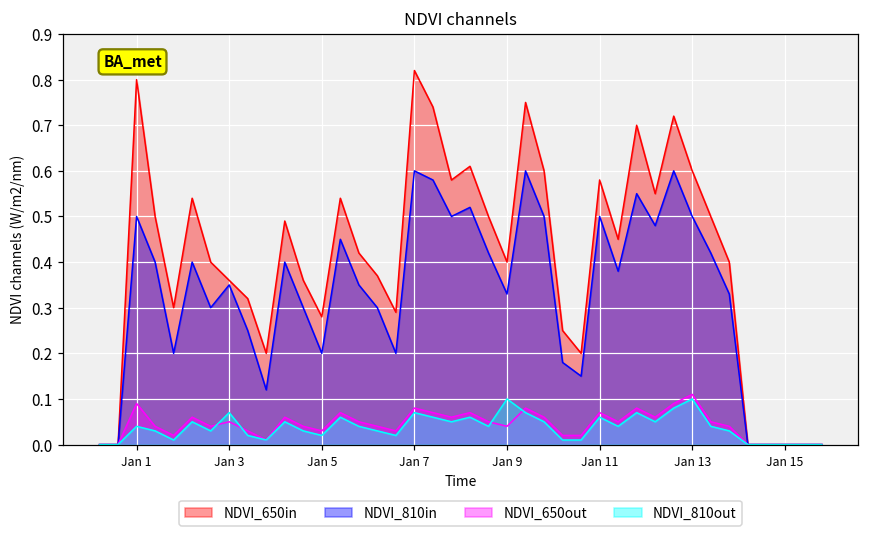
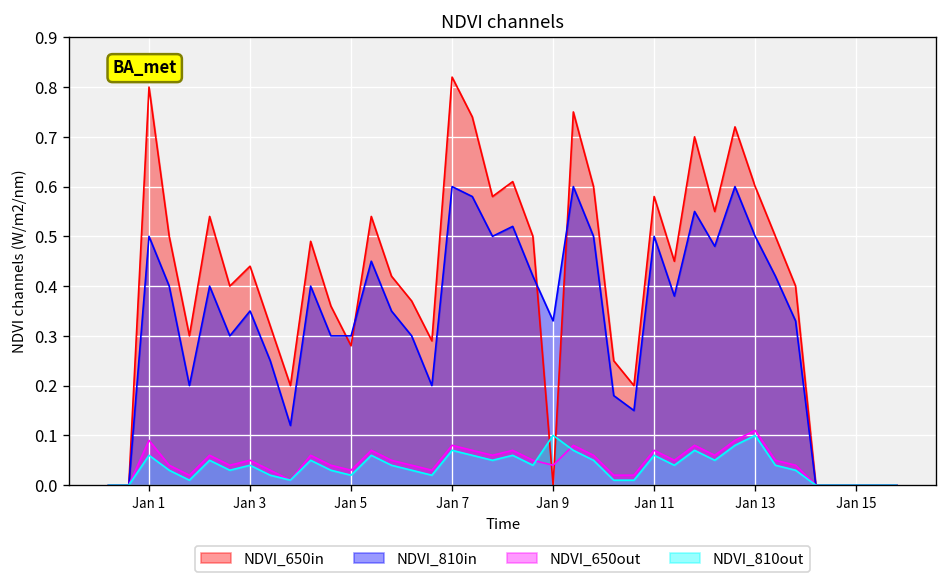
  {
    "NDVI_650in": {
      "Jan 1": 0.80,
-     "Jan 3": 0.36,
+     "Jan 3": 0.44,
      "Jan 5": 0.28,
      "Jan 7": 0.82,
-     "Jan 9": 0.4,
+     "Jan 9": 0.0,
      "Jan 11": 0.58,
      "Jan 13": 0.60
    },
    "NDVI_810in": {
      "Jan 1": 0.5,
      "Jan 3": 0.35,
-     "Jan 5": 0.2,
+     "Jan 5": 0.3,
      "Jan 7": 0.6,
      "Jan 9": 0.33,
      "Jan 11": 0.5,
      "Jan 13": 0.5
    },
    "NDVI_650out": {
      "Jan 1": 0.09,
      "Jan 3": 0.05,
      "Jan 5": 0.03,
      "Jan 7": 0.08,
      "Jan 9": 0.04,
      "Jan 11": 0.07,
      "Jan 13": 0.11
    },
    "NDVI_810out": {
-     "Jan 1": 0.04,
-     "Jan 3": 0.07,
+     "Jan 1": 0.06,
+     "Jan 3": 0.04,
      "Jan 5": 0.02,
      "Jan 7": 0.07,
      "Jan 9": 0.10,
      "Jan 11": 0.06,
      "Jan 13": 0.10
    }
  }
